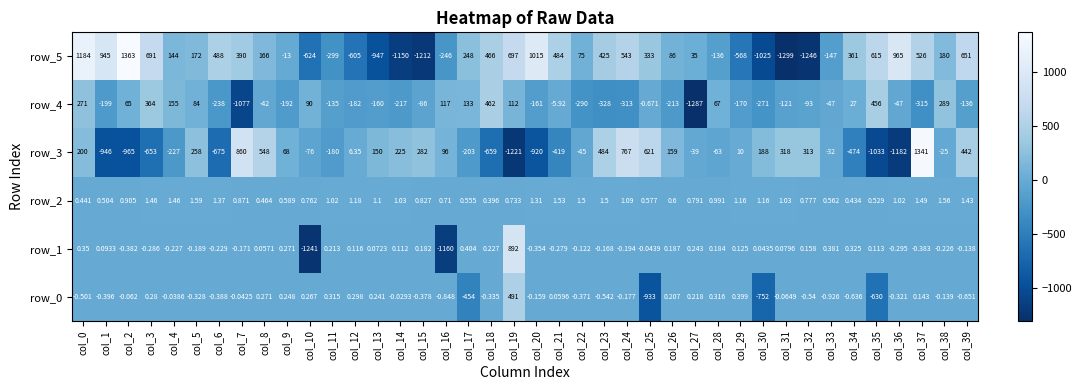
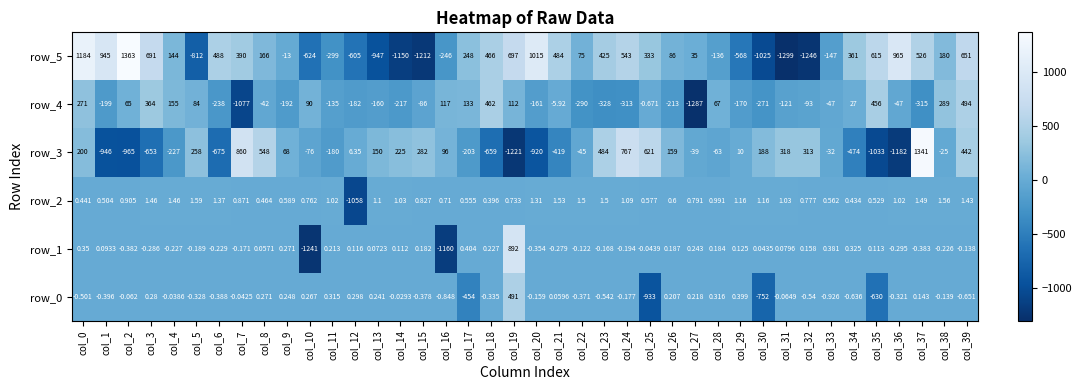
  {
    "row_5": {
      "col_0": 1184,
      "col_1": 945,
      "col_2": 1363,
      "col_3": 691,
      "col_4": 144,
-     "col_5": 172,
+     "col_5": -812,
      "col_6": 488,
      "col_7": 390,
      "col_8": 166,
      "col_9": -13,
      "col_10": -624,
      "col_11": -299,
      "col_12": -605,
      "col_13": -947,
      "col_14": -1150,
      "col_15": -1212,
      "col_16": -246,
      "col_17": 248,
      "col_18": 466,
      "col_19": 697,
      "col_20": 1015,
      "col_21": 484,
      "col_22": 75,
      "col_23": 425,
      "col_24": 543,
      "col_25": 333,
      "col_26": 86,
      "col_27": 35,
      "col_28": -136,
      "col_29": -568,
      "col_30": -1025,
      "col_31": -1299,
      "col_32": -1246,
      "col_33": -147,
      "col_34": 361,
      "col_35": 615,
      "col_36": 965,
      "col_37": 526,
      "col_38": 180,
      "col_39": 651
    },
    "row_4": {
      "col_0": 271,
      "col_1": -199,
      "col_2": 65,
      "col_3": 364,
      "col_4": 155,
      "col_5": 84,
      "col_6": -238,
      "col_7": -1077,
      "col_8": -42,
      "col_9": -192,
      "col_10": 90,
      "col_11": -135,
      "col_12": -182,
      "col_13": -160,
      "col_14": -217,
      "col_15": -86,
      "col_16": 117,
      "col_17": 133,
      "col_18": 462,
      "col_19": 112,
      "col_20": -161,
      "col_21": -5.92,
      "col_22": -290,
      "col_23": -328,
      "col_24": -313,
      "col_25": -0.671,
      "col_26": -213,
      "col_27": -1287,
      "col_28": 67,
      "col_29": -170,
      "col_30": -271,
      "col_31": -121,
      "col_32": -93,
      "col_33": -47,
      "col_34": 27,
      "col_35": 456,
      "col_36": -47,
      "col_37": -315,
      "col_38": 289,
-     "col_39": -136
+     "col_39": 494
    },
    "row_2": {
      "col_0": 0.441,
      "col_1": 0.504,
      "col_2": 0.905,
      "col_3": 1.46,
      "col_4": 1.46,
      "col_5": 1.59,
      "col_6": 1.37,
      "col_7": 0.871,
      "col_8": 0.464,
      "col_9": 0.589,
      "col_10": 0.762,
      "col_11": 1.02,
-     "col_12": 1.18,
+     "col_12": -1058,
      "col_13": 1.1,
      "col_14": 1.03,
      "col_15": 0.827,
      "col_16": 0.71,
      "col_17": 0.555,
      "col_18": 0.396,
      "col_19": 0.733,
      "col_20": 1.31,
      "col_21": 1.53,
      "col_22": 1.5,
      "col_23": 1.5,
      "col_24": 1.09,
      "col_25": 0.577,
      "col_26": 0.6,
      "col_27": 0.791,
      "col_28": 0.991,
      "col_29": 1.16,
      "col_30": 1.16,
      "col_31": 1.03,
      "col_32": 0.777,
      "col_33": 0.562,
      "col_34": 0.434,
      "col_35": 0.529,
      "col_36": 1.02,
      "col_37": 1.49,
      "col_38": 1.56,
      "col_39": 1.43
    }
  }
